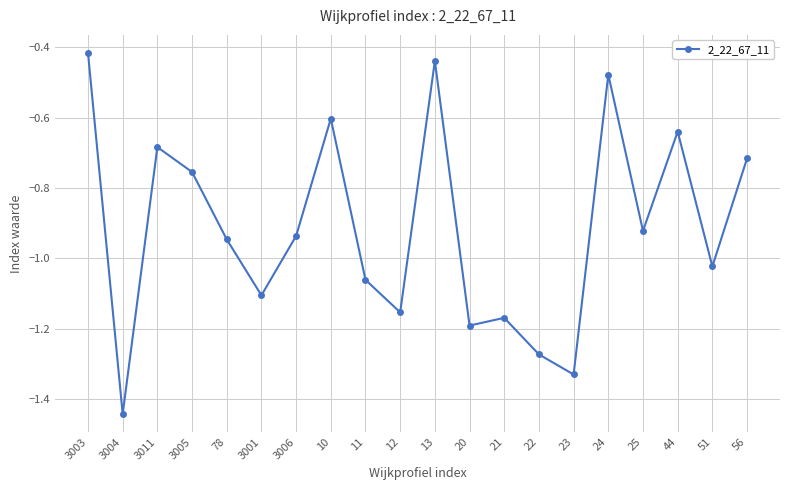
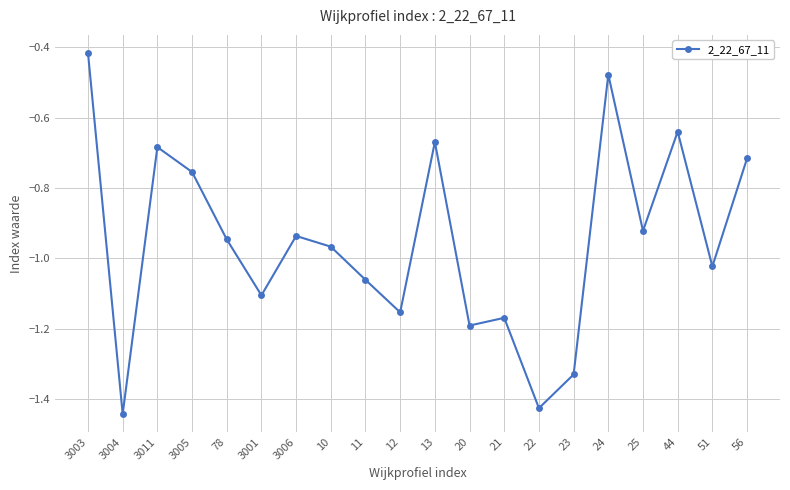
  {
    "3003": -0.42,
    "3004": -1.44,
    "3011": -0.68,
    "3005": -0.75,
    "78": -0.95,
    "3001": -1.10,
    "3006": -0.94,
-   "10": -0.60,
+   "10": -0.97,
    "11": -1.06,
    "12": -1.15,
-   "13": -0.44,
+   "13": -0.67,
    "20": -1.19,
    "21": -1.17,
-   "22": -1.27,
+   "22": -1.43,
    "23": -1.33,
    "24": -0.48,
    "25": -0.92,
    "44": -0.64,
    "51": -1.02,
    "56": -0.72
  }
